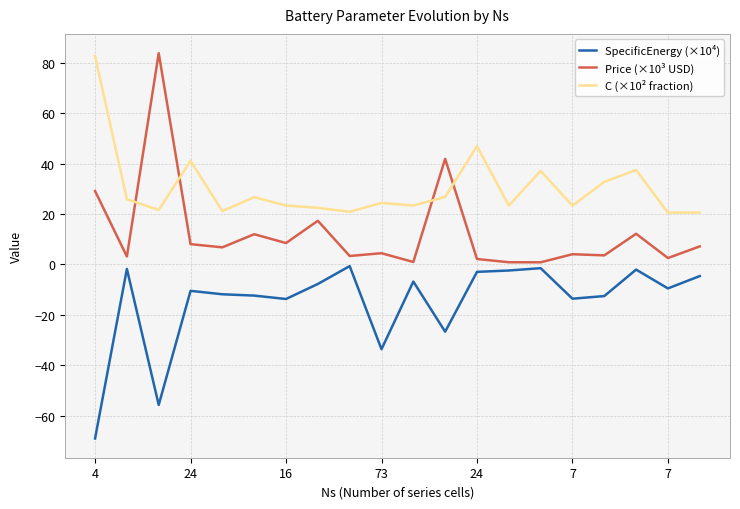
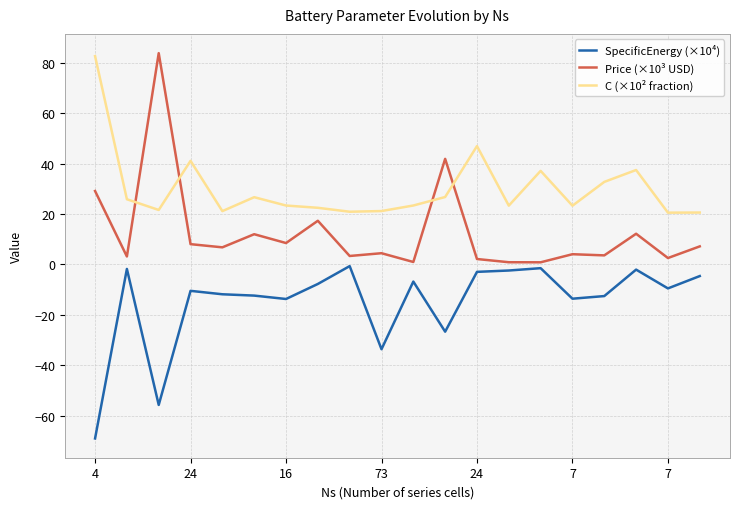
  {
    "SpecificEnergy (×10⁴)": {
      "73": -34
    },
    "Price (×10³ USD)": {
      "73": 4
    },
    "C (×10² fraction)": {
-     "73": 24
+     "73": 21
    }
  }
